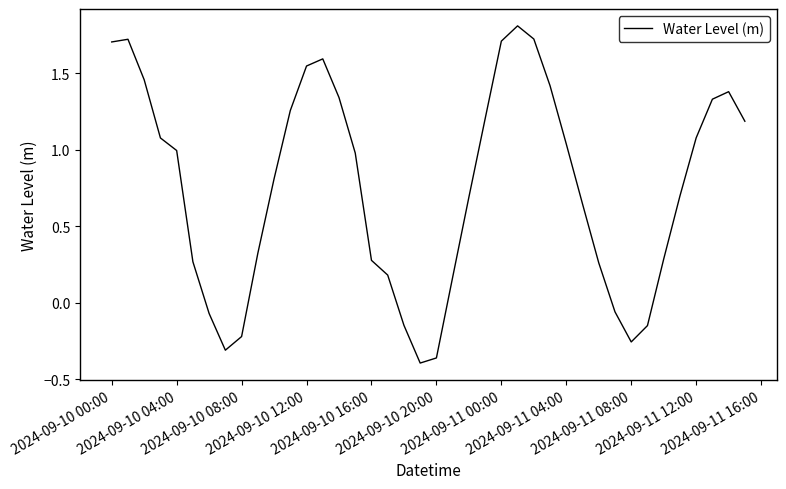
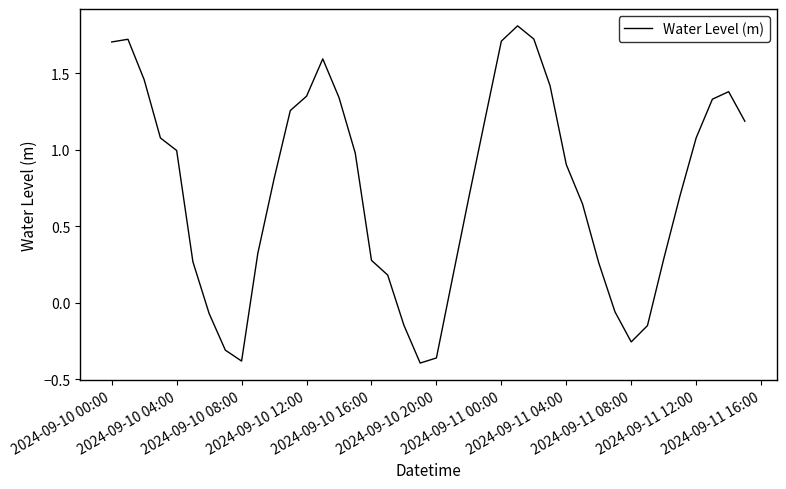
  {
    "2024-09-10 00:00": 1.70,
    "2024-09-10 04:00": 0.99,
-   "2024-09-10 08:00": -0.22,
-   "2024-09-10 12:00": 1.55,
+   "2024-09-10 08:00": -0.38,
+   "2024-09-10 12:00": 1.35,
    "2024-09-10 16:00": 0.28,
    "2024-09-10 20:00": -0.36,
    "2024-09-11 00:00": 1.71,
-   "2024-09-11 04:00": 1.04,
+   "2024-09-11 04:00": 0.90,
    "2024-09-11 08:00": -0.26,
    "2024-09-11 12:00": 1.08
  }
